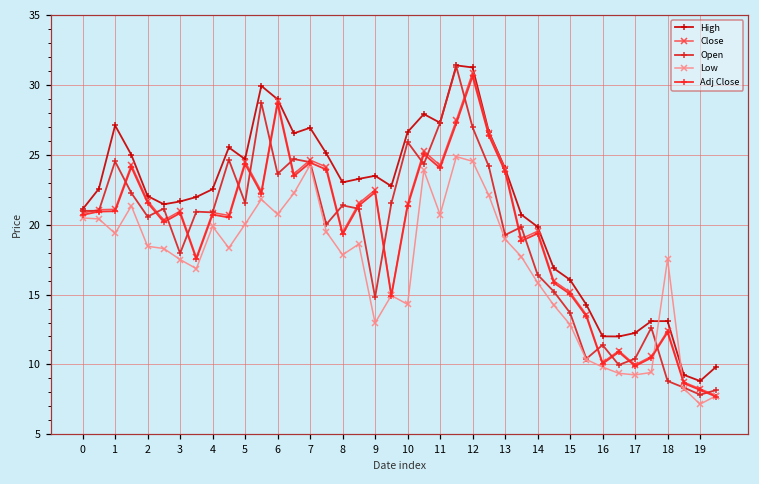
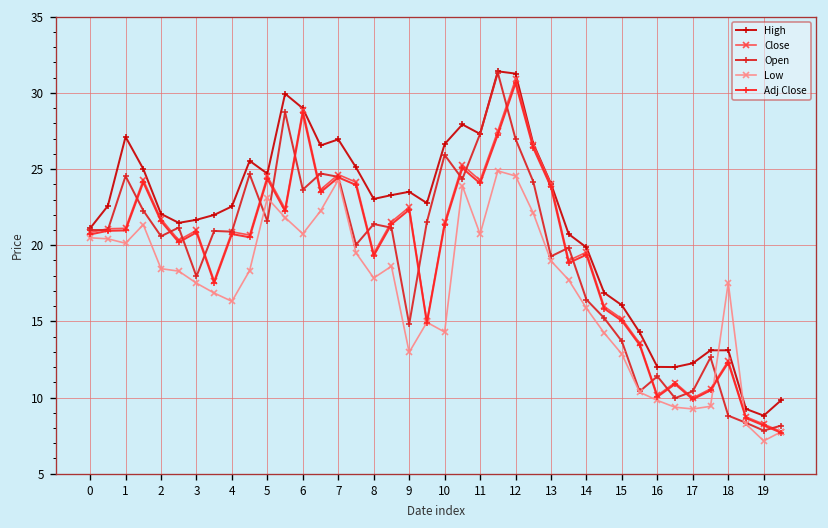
  {
    "Low": {
      "0": 20.5,
-     "1": 19.4,
+     "1": 20.1,
      "2": 18.5,
      "3": 17.5,
-     "4": 19.9,
-     "5": 20.0,
+     "4": 16.3,
+     "5": 23.1,
      "6": 20.8,
      "8": 17.9,
      "9": 13.0,
      "10": 14.3,
      "11": 20.7,
      "12": 24.5,
      "13": 19.0,
      "14": 15.9,
      "15": 12.9,
      "16": 9.8,
      "17": 9.3,
      "18": 17.5,
      "19": 7.2
    }
  }
